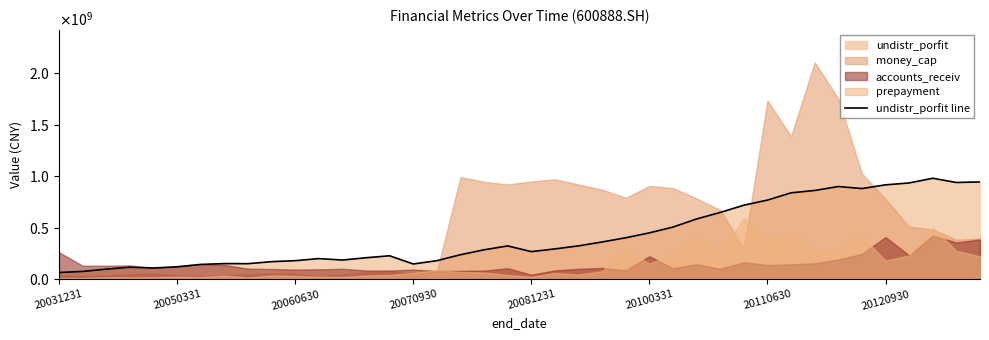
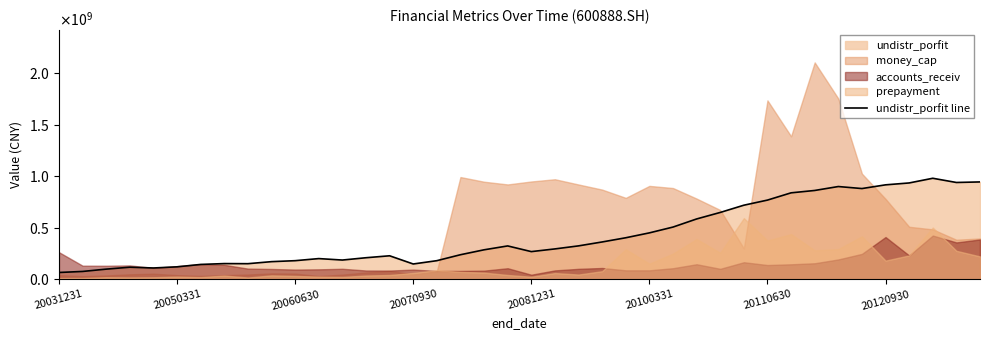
  {
    "accounts_receiv": {
      "20031231": 260000000,
      "20060630": 90000000,
      "20070930": 90000000,
-     "20100331": 220000000,
+     "20100331": 90000000,
      "20110630": 140000000,
      "20120930": 410000000
    }
  }
